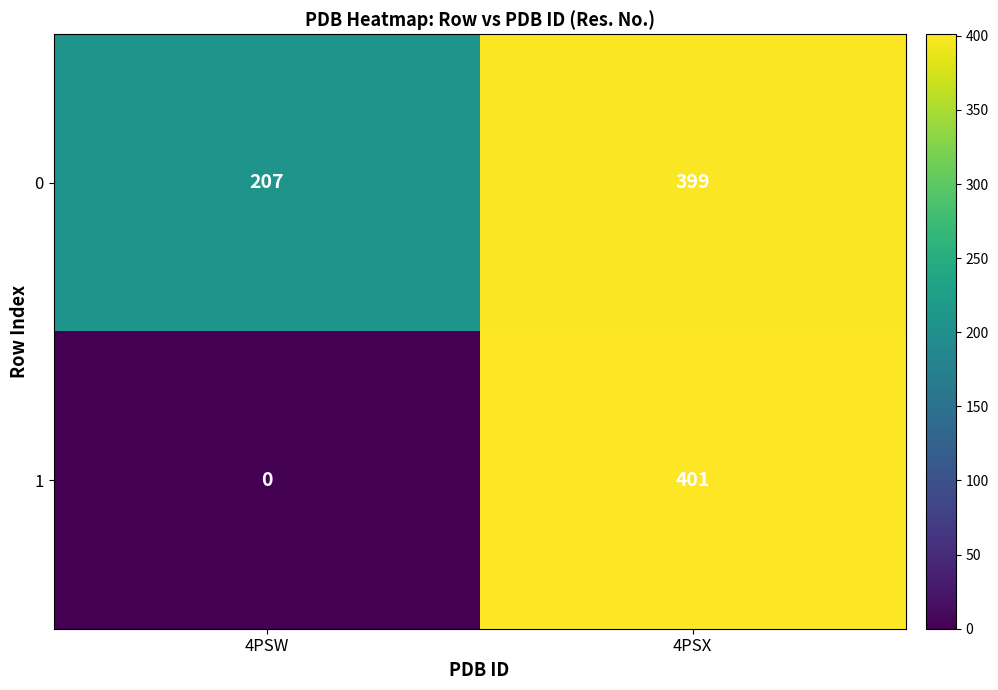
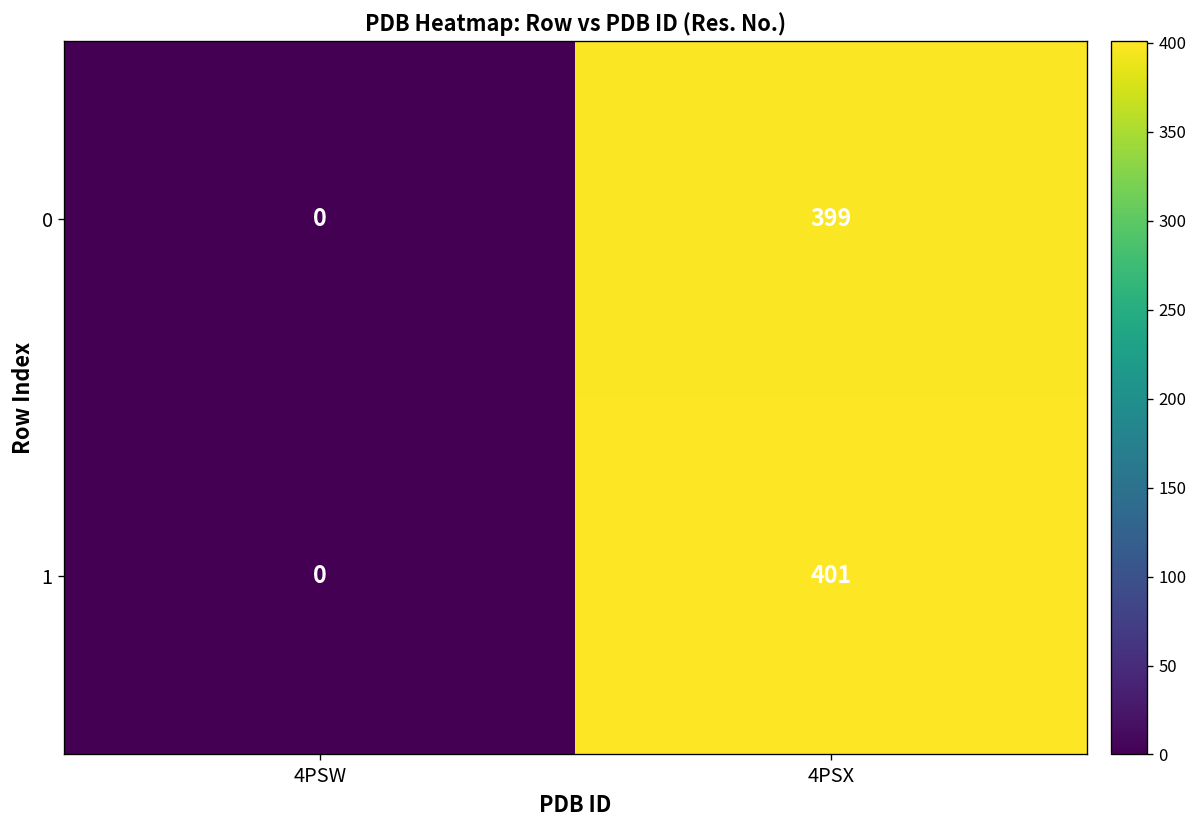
  {
    "0": {
-     "4PSW": 207,
+     "4PSW": 0,
      "4PSX": 399
    },
    "1": {
      "4PSW": 0,
      "4PSX": 401
    }
  }
